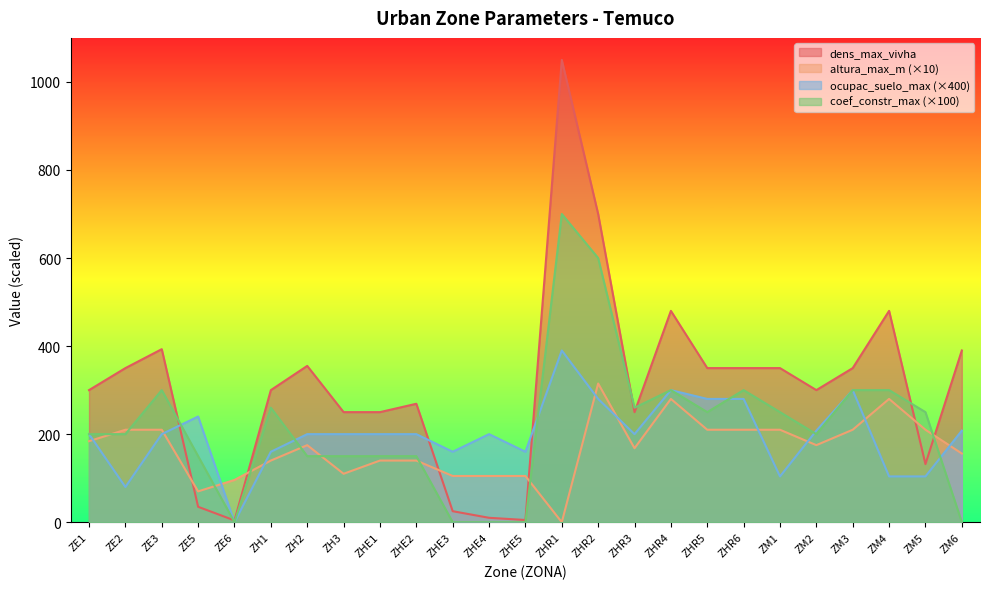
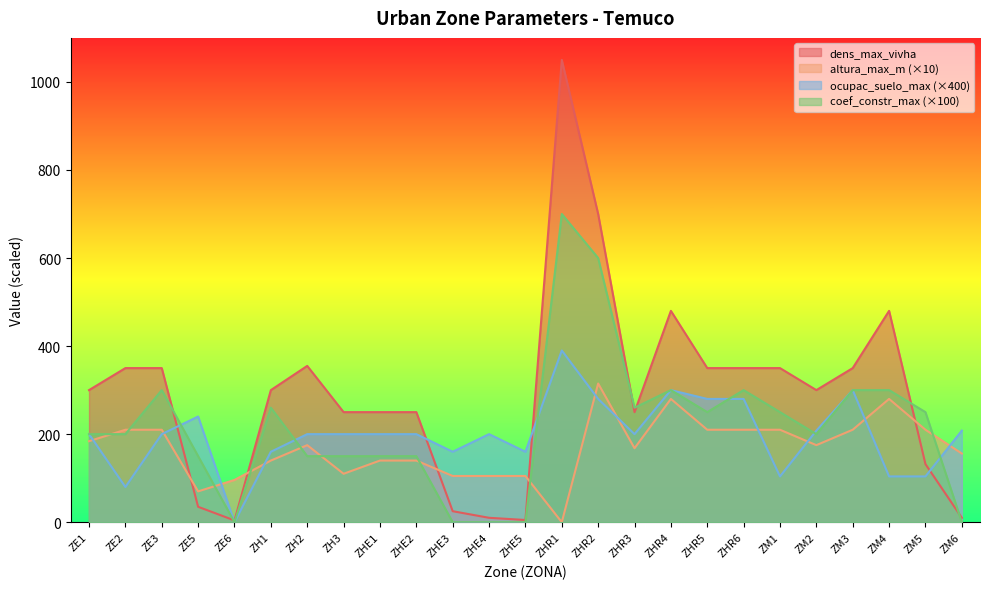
  {
    "dens_max_vivha": {
      "ZE1": 300,
      "ZE2": 350,
-     "ZE3": 390,
+     "ZE3": 350,
      "ZE5": 40,
      "ZH1": 300,
      "ZH2": 360,
      "ZH3": 250,
      "ZHE1": 250,
-     "ZHE2": 270,
+     "ZHE2": 250,
      "ZHE3": 30,
      "ZHE4": 10,
      "ZHR1": 1050,
      "ZHR2": 700,
      "ZHR3": 250,
      "ZHR4": 480,
      "ZHR5": 350,
      "ZHR6": 350,
      "ZM1": 350,
      "ZM2": 300,
      "ZM3": 350,
      "ZM4": 480,
      "ZM5": 130,
-     "ZM6": 390
+     "ZM6": 10
    },
    "altura_max_m (×10)": {
      "ZE1": 180,
      "ZE2": 210,
      "ZE3": 210,
      "ZE5": 70,
      "ZE6": 100,
      "ZH1": 140,
      "ZH2": 180,
      "ZH3": 110,
      "ZHE1": 140,
      "ZHE2": 140,
      "ZHE3": 110,
      "ZHE4": 110,
      "ZHE5": 110,
      "ZHR1": 0,
      "ZHR2": 320,
      "ZHR3": 170,
      "ZHR4": 280,
      "ZHR5": 210,
      "ZHR6": 210,
      "ZM1": 210,
      "ZM2": 180,
      "ZM3": 210,
      "ZM4": 280,
      "ZM5": 210,
      "ZM6": 160
    },
    "ocupac_suelo_max (×400)": {
      "ZE2": 80,
      "ZE3": 200,
      "ZE5": 240,
      "ZH1": 160,
      "ZH2": 200,
      "ZH3": 200,
      "ZHE1": 200,
      "ZHE2": 200,
      "ZHE3": 160,
      "ZHE4": 200,
      "ZHE5": 160,
      "ZHR1": 390,
      "ZHR2": 280,
      "ZHR3": 200,
      "ZHR5": 280,
      "ZHR6": 280,
      "ZM1": 100,
      "ZM2": 210,
      "ZM4": 100,
      "ZM5": 100,
      "ZM6": 210
    },
    "coef_constr_max (×100)": {
      "ZE2": 200,
      "ZE3": 300,
      "ZE5": 150,
      "ZH1": 260,
      "ZH2": 150,
      "ZH3": 150,
      "ZHE1": 150,
      "ZHE2": 150,
      "ZHE3": 0,
      "ZHE4": 0,
      "ZHR1": 700,
      "ZHR2": 600,
      "ZHR3": 260,
      "ZHR5": 250,
      "ZHR6": 300,
      "ZM1": 250,
      "ZM2": 200,
      "ZM4": 300,
      "ZM5": 250,
      "ZM6": 0
    }
  }
